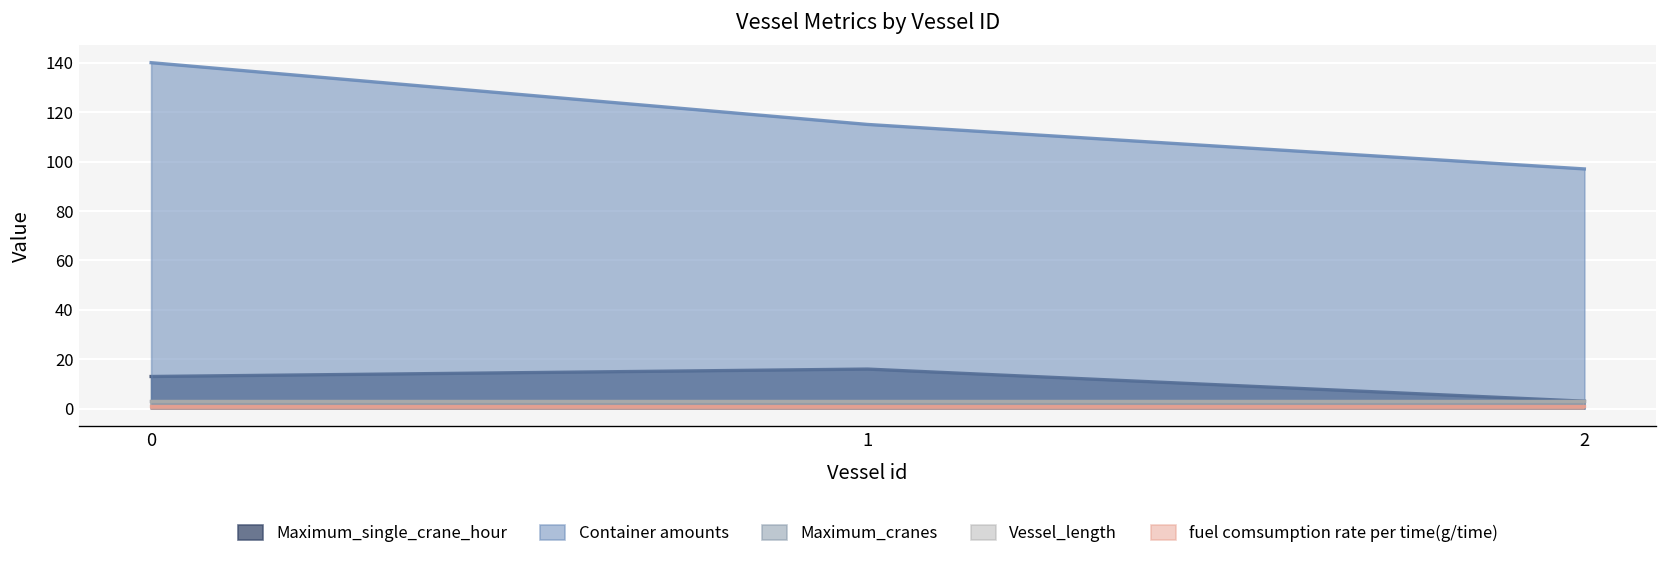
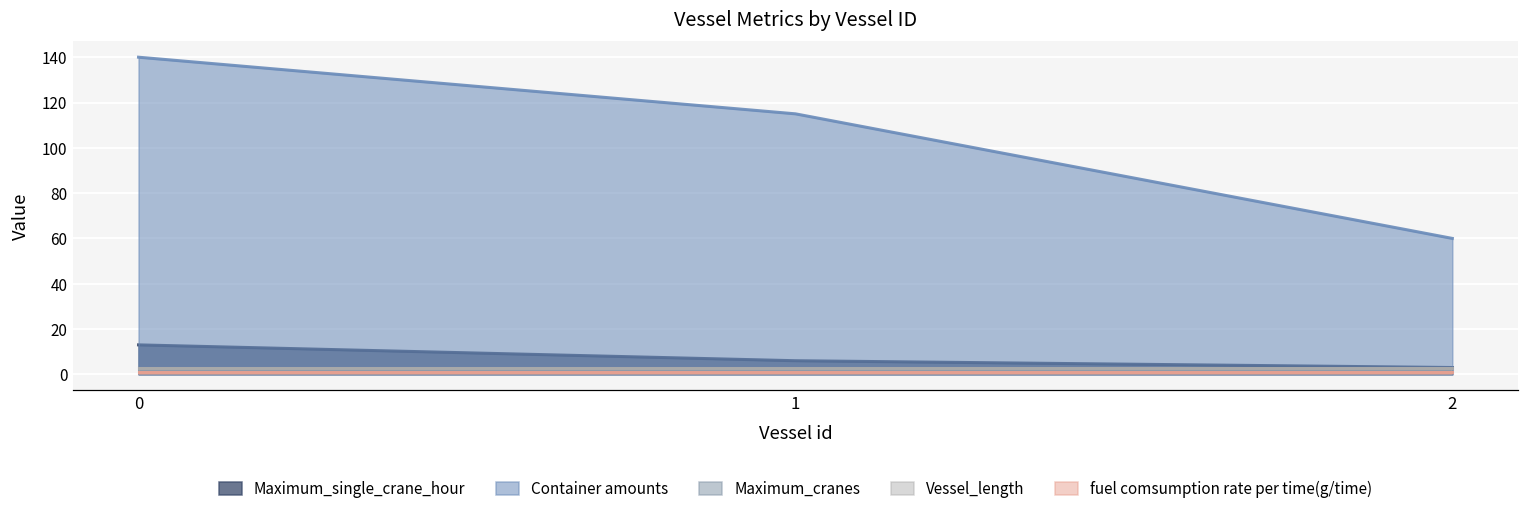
  {
    "Maximum_single_crane_hour": {
      "0": 13,
-     "1": 16
+     "1": 6
    },
    "Container amounts": {
      "0": 140,
      "1": 115,
-     "2": 97
+     "2": 60
    }
  }
